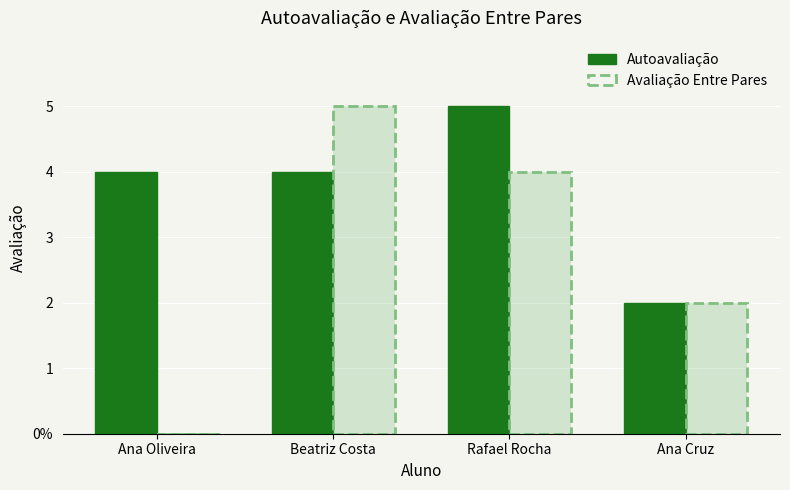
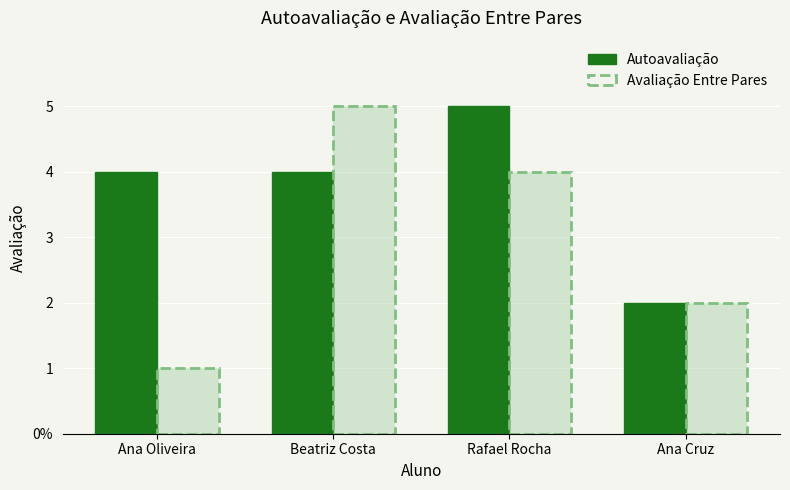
  {
    "Autoavaliação": {
      "Ana Oliveira": 4,
      "Beatriz Costa": 4,
      "Rafael Rocha": 5,
      "Ana Cruz": 2
    },
    "Avaliação Entre Pares": {
-     "Ana Oliveira": 0,
+     "Ana Oliveira": 1,
      "Beatriz Costa": 5,
      "Rafael Rocha": 4,
      "Ana Cruz": 2
    }
  }
